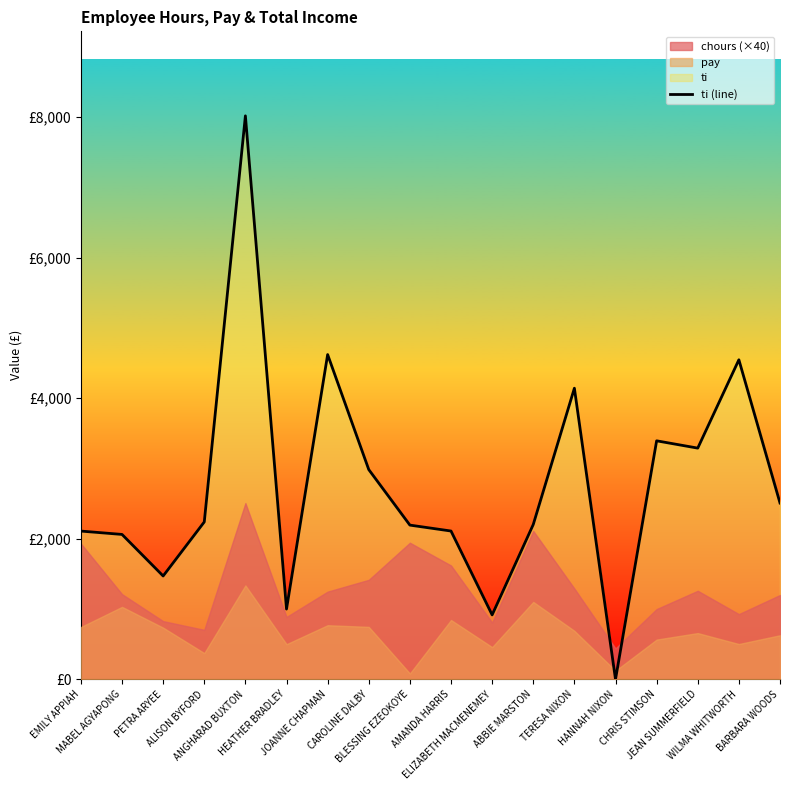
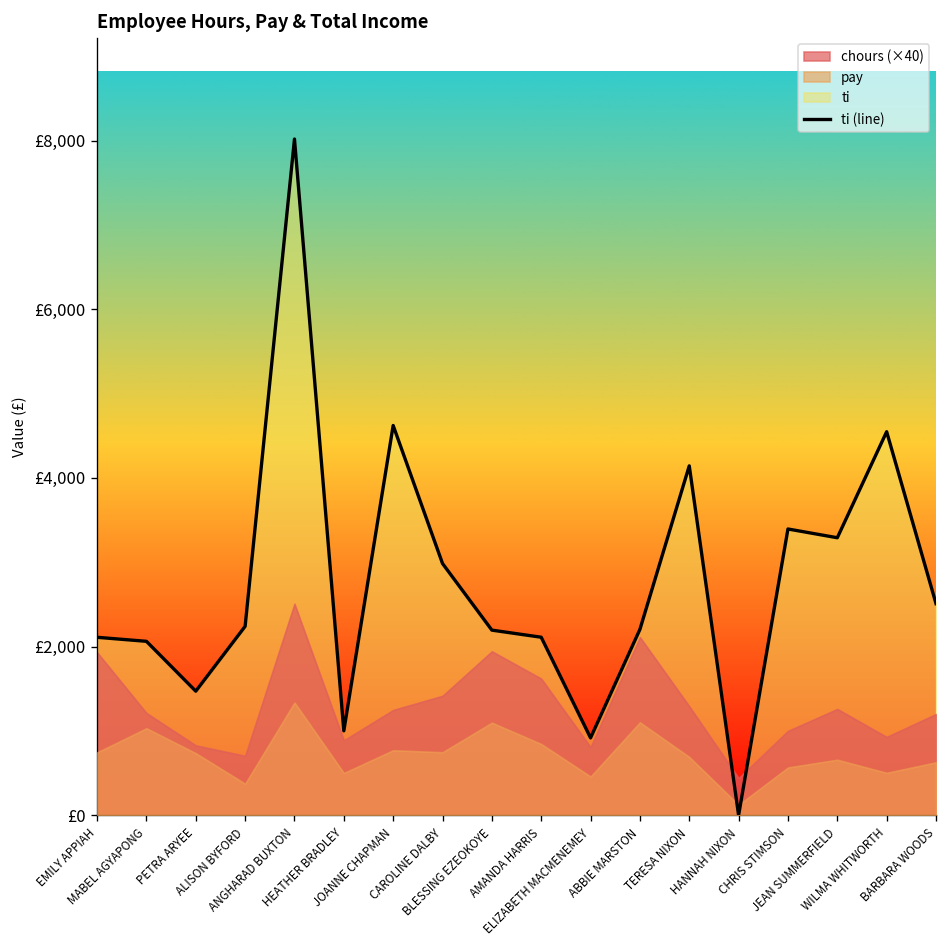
  {
    "chours (×40)": {
      "EMILY APPIAH": "£1,900",
      "MABEL AGYAPONG": "£1,200",
      "PETRA ARYEE": "£800",
      "ALISON BYFORD": "£700",
      "ANGHARAD BUXTON": "£2,500",
      "HEATHER BRADLEY": "£900",
      "JOANNE CHAPMAN": "£1,200",
      "CAROLINE DALBY": "£1,400",
      "BLESSING EZEOKOYE": "£1,900",
      "AMANDA HARRIS": "£1,600",
      "ELIZABETH MACMENEMEY": "£800",
      "ABBIE MARSTON": "£2,100",
      "TERESA NIXON": "£1,300",
      "HANNAH NIXON": "£400",
      "CHRIS STIMSON": "£1,000",
      "JEAN SUMMERFIELD": "£1,300",
      "WILMA WHITWORTH": "£900",
      "BARBARA WOODS": "£1,200"
    },
    "pay": {
      "EMILY APPIAH": "£700",
      "MABEL AGYAPONG": "£1,000",
      "PETRA ARYEE": "£700",
      "ALISON BYFORD": "£400",
      "ANGHARAD BUXTON": "£1,300",
      "HEATHER BRADLEY": "£500",
      "JOANNE CHAPMAN": "£800",
      "CAROLINE DALBY": "£700",
-     "BLESSING EZEOKOYE": "£100",
+     "BLESSING EZEOKOYE": "£1,100",
      "AMANDA HARRIS": "£800",
      "ELIZABETH MACMENEMEY": "£500",
      "ABBIE MARSTON": "£1,100",
      "TERESA NIXON": "£700",
      "HANNAH NIXON": "£100",
      "CHRIS STIMSON": "£600",
      "JEAN SUMMERFIELD": "£700",
      "WILMA WHITWORTH": "£500",
      "BARBARA WOODS": "£600"
    },
    "ti": {
      "EMILY APPIAH": "£2,100",
      "MABEL AGYAPONG": "£2,100",
      "PETRA ARYEE": "£1,500",
      "ALISON BYFORD": "£2,200",
      "ANGHARAD BUXTON": "£8,000",
      "HEATHER BRADLEY": "£1,000",
      "JOANNE CHAPMAN": "£4,600",
      "CAROLINE DALBY": "£3,000",
      "BLESSING EZEOKOYE": "£2,200",
      "AMANDA HARRIS": "£2,100",
      "ELIZABETH MACMENEMEY": "£900",
      "ABBIE MARSTON": "£2,200",
      "TERESA NIXON": "£4,100",
      "HANNAH NIXON": "£0",
      "CHRIS STIMSON": "£3,400",
      "JEAN SUMMERFIELD": "£3,300",
      "WILMA WHITWORTH": "£4,500",
      "BARBARA WOODS": "£2,500"
    }
  }
